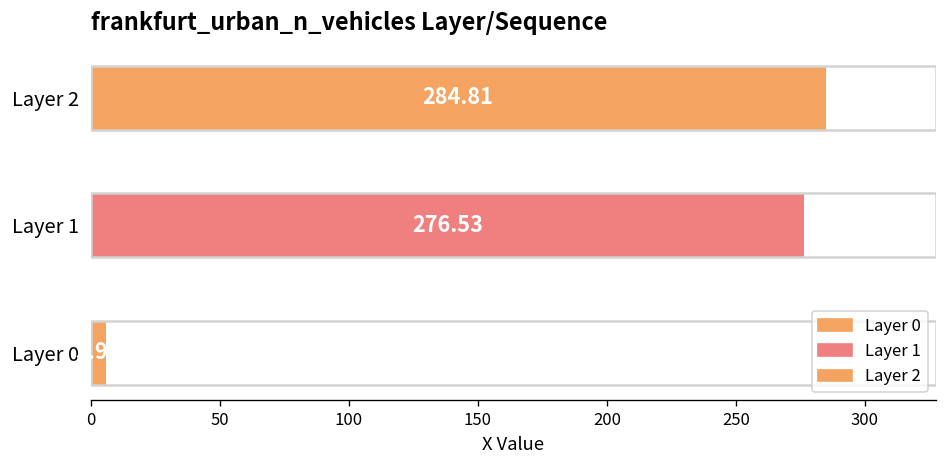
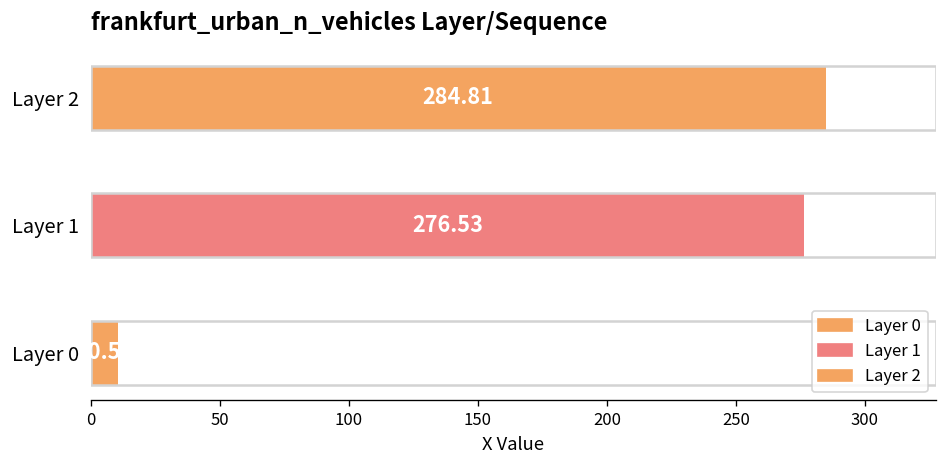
  {
-   "Layer 0": 6
+   "Layer 0": 11
  }
